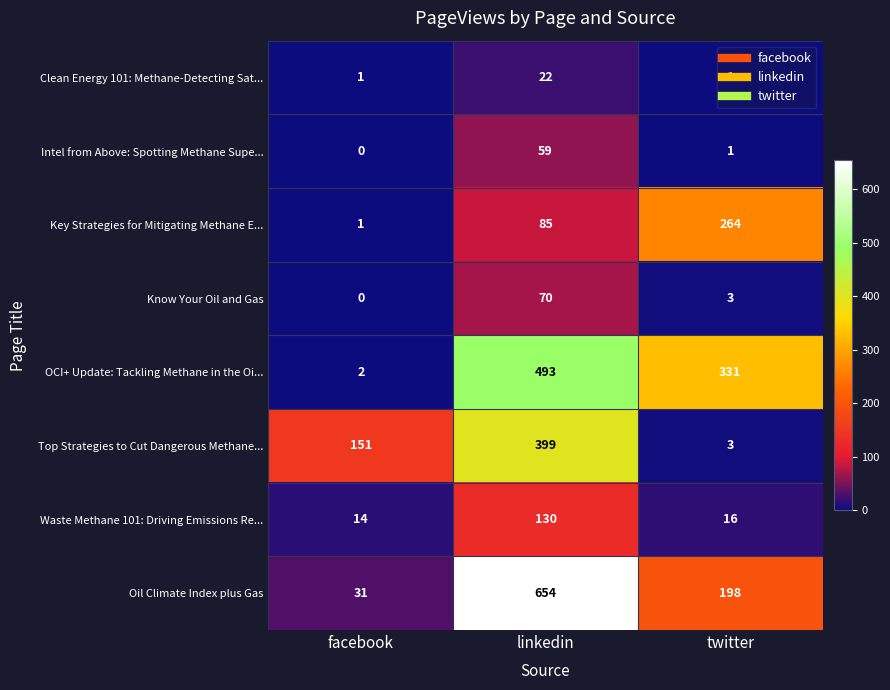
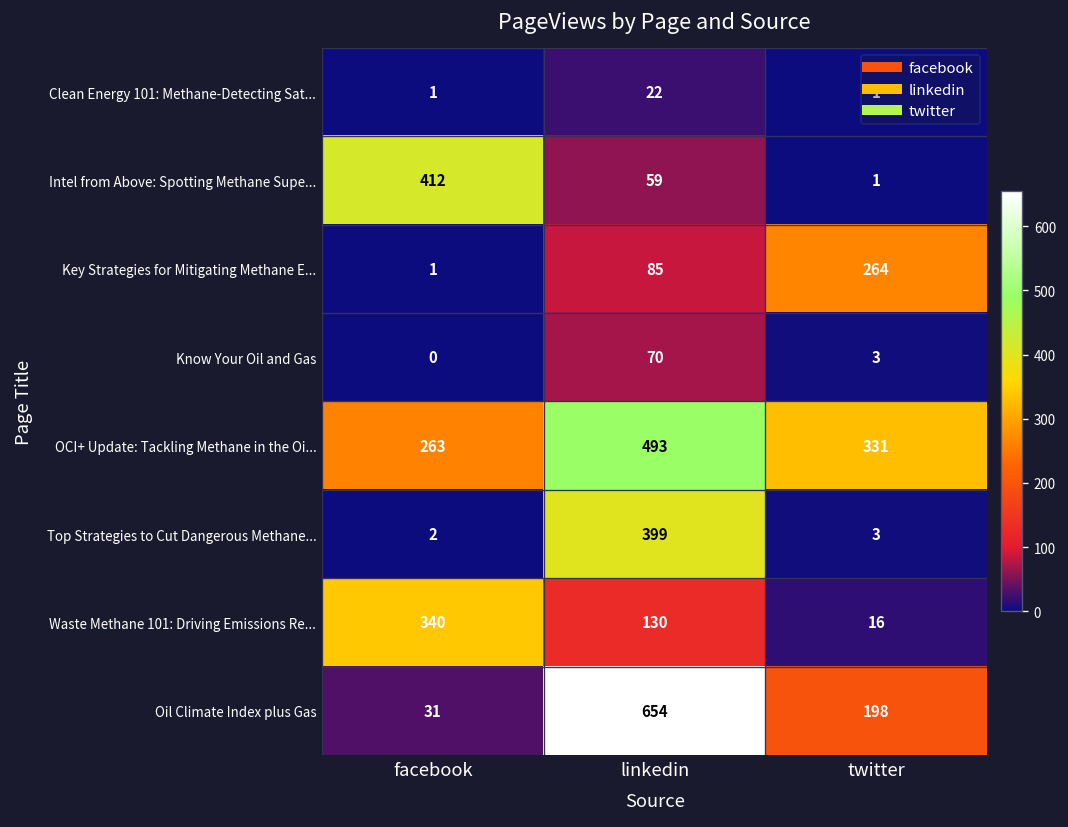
  {
    "Clean Energy 101: Methane-Detecting Sat...": {
      "facebook": 1,
      "linkedin": 22
    },
    "Intel from Above: Spotting Methane Supe...": {
-     "facebook": 0,
+     "facebook": 412,
      "linkedin": 59,
      "twitter": 1
    },
    "Key Strategies for Mitigating Methane E...": {
      "facebook": 1,
      "linkedin": 85,
      "twitter": 264
    },
    "Know Your Oil and Gas": {
      "facebook": 0,
      "linkedin": 70,
      "twitter": 3
    },
    "OCI+ Update: Tackling Methane in the Oi...": {
-     "facebook": 2,
+     "facebook": 263,
      "linkedin": 493,
      "twitter": 331
    },
    "Top Strategies to Cut Dangerous Methane...": {
-     "facebook": 151,
+     "facebook": 2,
      "linkedin": 399,
      "twitter": 3
    },
    "Waste Methane 101: Driving Emissions Re...": {
-     "facebook": 14,
+     "facebook": 340,
      "linkedin": 130,
      "twitter": 16
    },
    "Oil Climate Index plus Gas": {
      "facebook": 31,
      "linkedin": 654,
      "twitter": 198
    }
  }
